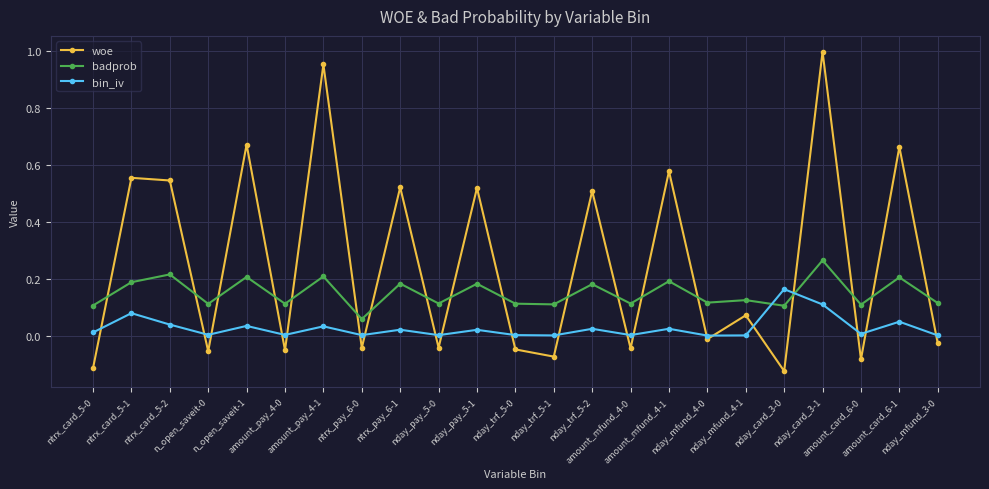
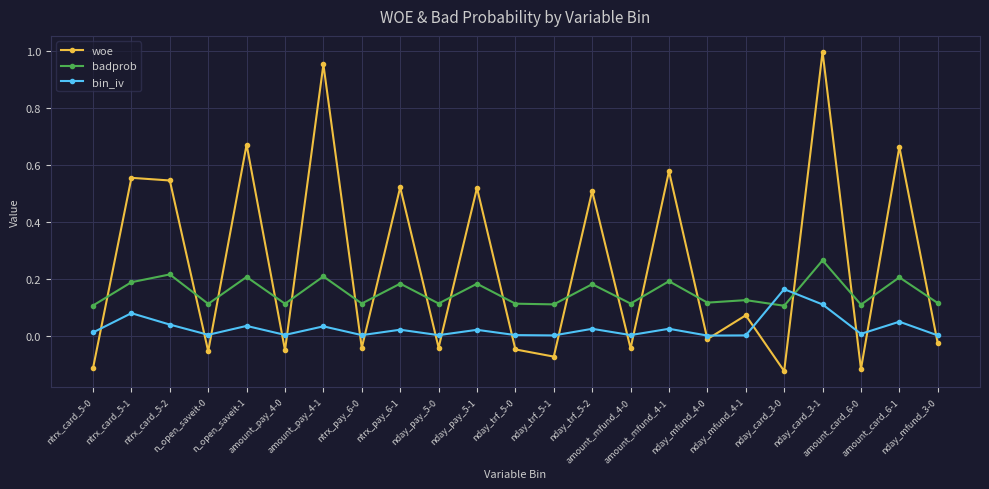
  {
    "woe": {
      "ntrx_card_5-0": -0.11,
      "ntrx_card_5-1": 0.55,
      "ntrx_card_5-2": 0.55,
      "n_open_saveit-0": -0.06,
      "n_open_saveit-1": 0.67,
      "amount_pay_4-0": -0.05,
      "amount_pay_4-1": 0.95,
      "ntrx_pay_6-0": -0.04,
      "ntrx_pay_6-1": 0.52,
      "nday_pay_5-0": -0.04,
      "nday_pay_5-1": 0.52,
      "nday_trf_5-0": -0.05,
      "nday_trf_5-1": -0.07,
      "nday_trf_5-2": 0.51,
      "amount_mfund_4-0": -0.04,
      "amount_mfund_4-1": 0.58,
      "nday_mfund_4-0": -0.01,
      "nday_mfund_4-1": 0.07,
      "nday_card_3-0": -0.12,
      "nday_card_3-1": 1.00,
-     "amount_card_6-0": -0.08,
+     "amount_card_6-0": -0.12,
      "amount_card_6-1": 0.66,
      "nday_mfund_3-0": -0.03
    },
    "badprob": {
      "ntrx_card_5-0": 0.11,
      "ntrx_card_5-1": 0.19,
      "ntrx_card_5-2": 0.21,
      "n_open_saveit-0": 0.11,
      "n_open_saveit-1": 0.21,
      "amount_pay_4-0": 0.11,
      "amount_pay_4-1": 0.21,
-     "ntrx_pay_6-0": 0.06,
+     "ntrx_pay_6-0": 0.11,
      "ntrx_pay_6-1": 0.18,
      "nday_pay_5-0": 0.11,
      "nday_pay_5-1": 0.18,
      "nday_trf_5-0": 0.11,
      "nday_trf_5-1": 0.11,
      "nday_trf_5-2": 0.18,
      "amount_mfund_4-0": 0.11,
      "amount_mfund_4-1": 0.19,
      "nday_mfund_4-0": 0.12,
      "nday_mfund_4-1": 0.12,
      "nday_card_3-0": 0.10,
      "nday_card_3-1": 0.26,
      "amount_card_6-0": 0.11,
      "amount_card_6-1": 0.20,
      "nday_mfund_3-0": 0.11
    },
    "bin_iv": {
      "ntrx_card_5-0": 0.01,
      "ntrx_card_5-1": 0.08,
      "ntrx_card_5-2": 0.04,
      "n_open_saveit-0": 0.00,
      "n_open_saveit-1": 0.03,
      "amount_pay_4-0": 0.00,
      "amount_pay_4-1": 0.03,
      "ntrx_pay_6-0": 0.00,
      "ntrx_pay_6-1": 0.02,
      "nday_pay_5-0": 0.00,
      "nday_pay_5-1": 0.02,
      "nday_trf_5-0": 0.00,
      "nday_trf_5-1": 0.00,
      "nday_trf_5-2": 0.02,
      "amount_mfund_4-0": 0.00,
      "amount_mfund_4-1": 0.02,
      "nday_mfund_4-0": 0.00,
      "nday_mfund_4-1": 0.00,
      "nday_card_3-0": 0.16,
      "nday_card_3-1": 0.11,
      "amount_card_6-0": 0.01,
      "amount_card_6-1": 0.05,
      "nday_mfund_3-0": 0.00
    }
  }
